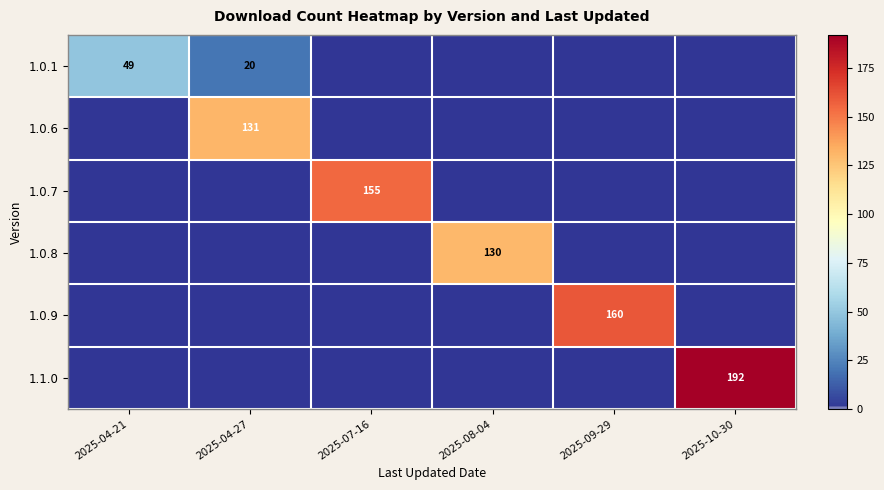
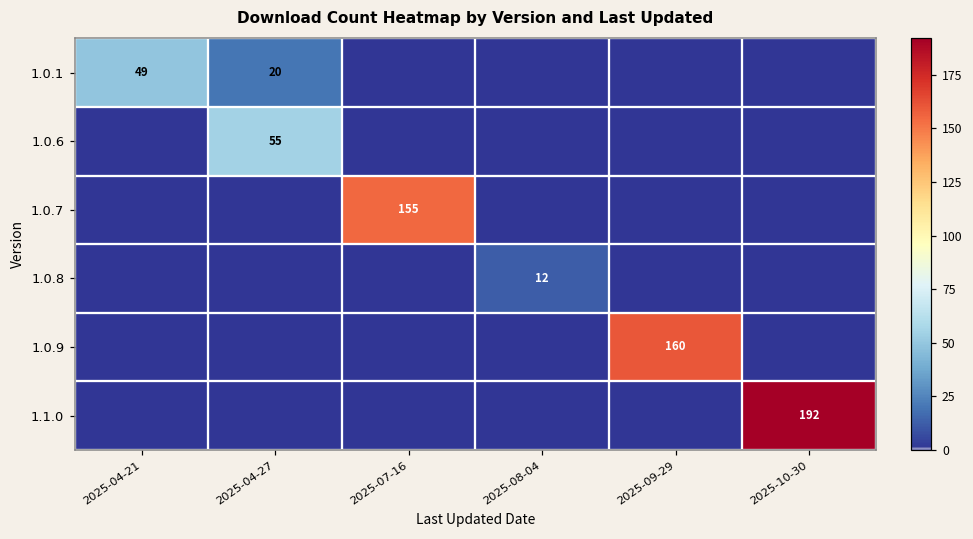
  {
    "1.0.1": {
      "2025-04-21": 49,
      "2025-04-27": 20
    },
    "1.0.6": {
-     "2025-04-27": 131
+     "2025-04-27": 55
    },
    "1.0.7": {
      "2025-07-16": 155
    },
    "1.0.8": {
-     "2025-08-04": 130
+     "2025-08-04": 12
    },
    "1.0.9": {
      "2025-09-29": 160
    },
    "1.1.0": {
      "2025-10-30": 192
    }
  }
